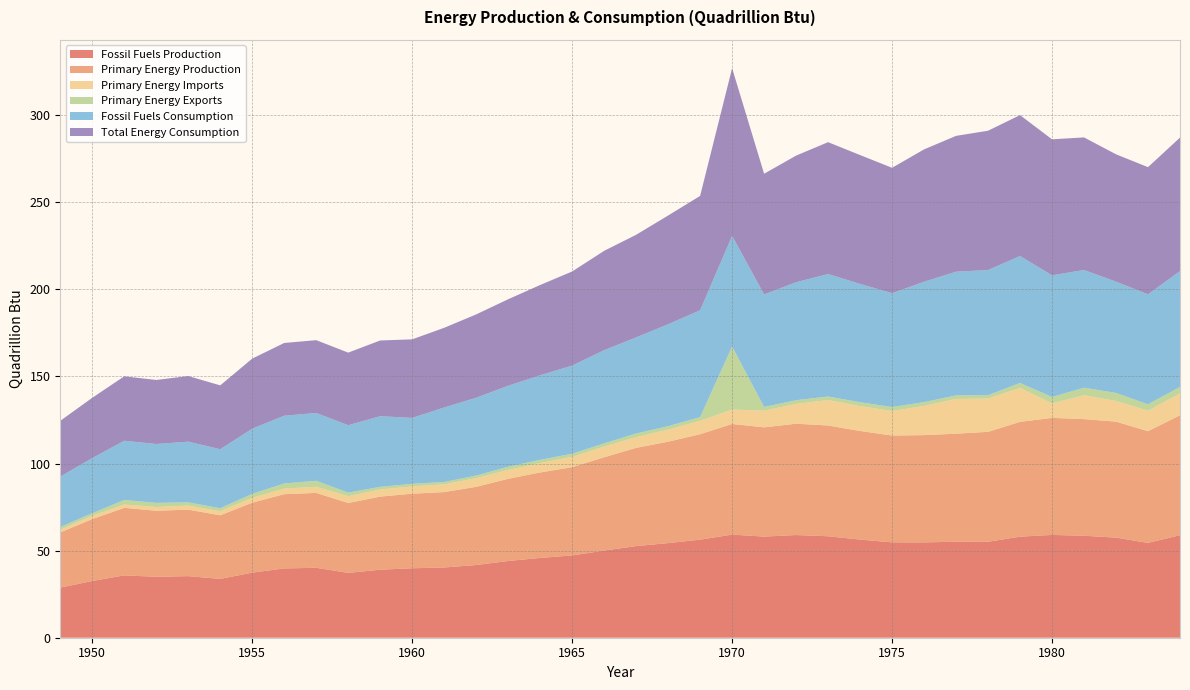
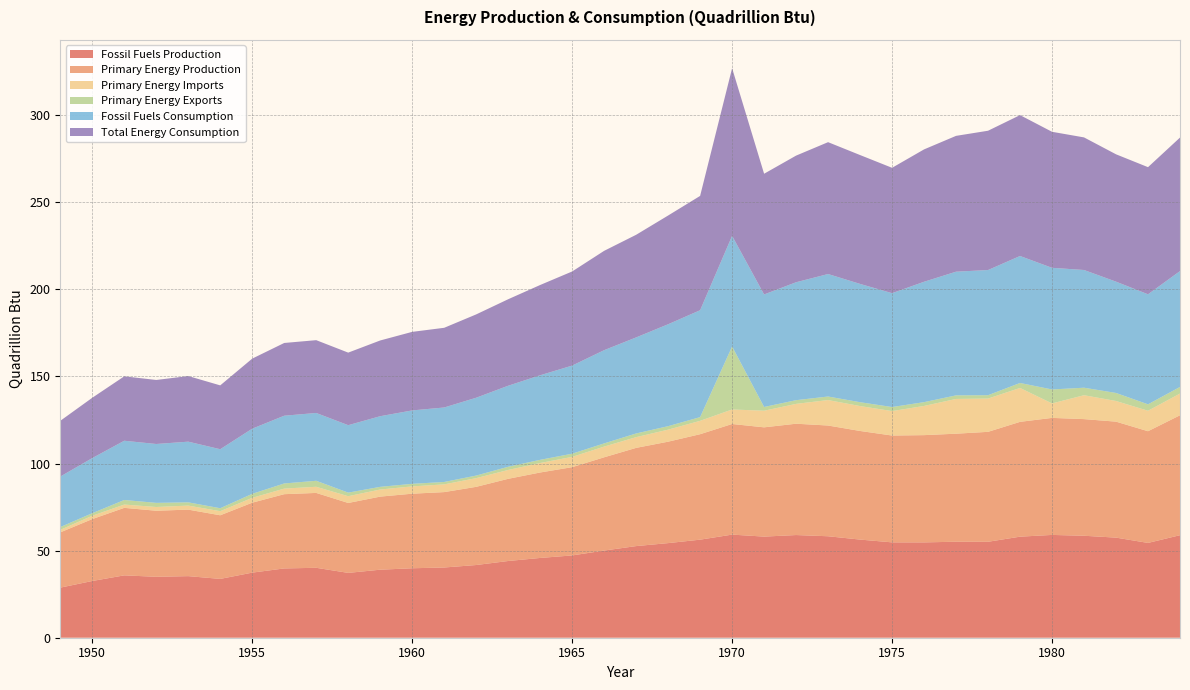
  {
    "Primary Energy Imports": {
      "1955": 3,
      "1960": 4,
      "1965": 6,
      "1970": 8,
      "1975": 14,
      "1980": 8
    },
    "Primary Energy Exports": {
      "1955": 2,
      "1960": 1,
      "1965": 2,
      "1970": 36,
      "1975": 2,
-     "1980": 4
+     "1980": 8
    },
    "Fossil Fuels Consumption": {
      "1950": 32,
      "1955": 37,
-     "1960": 38,
+     "1960": 42,
      "1965": 51,
      "1970": 64,
      "1975": 65,
      "1980": 70
    },
    "Total Energy Consumption": {
      "1950": 35,
      "1955": 40,
      "1960": 45,
      "1965": 54,
      "1970": 96,
      "1975": 72,
      "1980": 78
    }
  }
